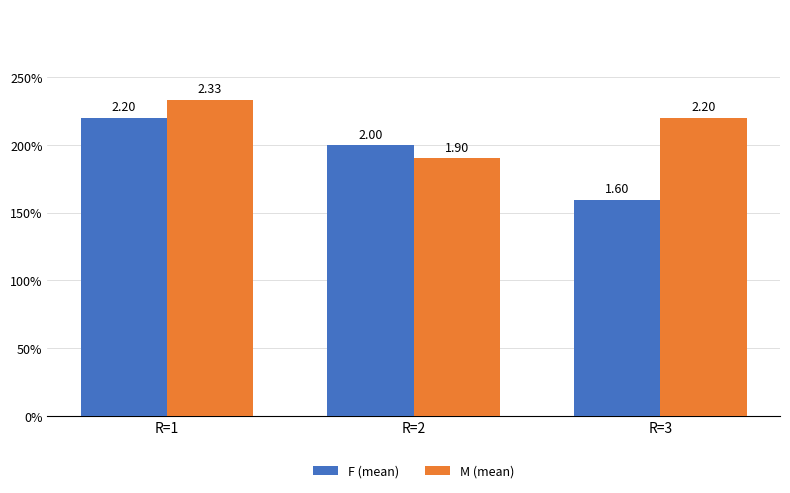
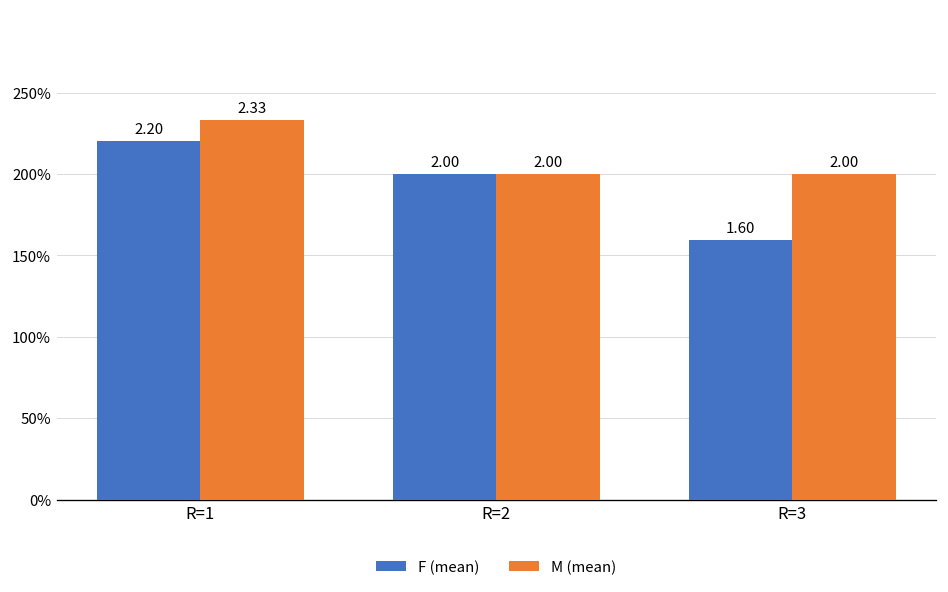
  {
    "F (mean)": {
      "R=1": 2.20,
      "R=2": 2.00,
      "R=3": 1.60
    },
    "M (mean)": {
      "R=1": 2.33,
-     "R=2": 1.90,
-     "R=3": 2.20
+     "R=2": 2.00,
+     "R=3": 2.00
    }
  }
